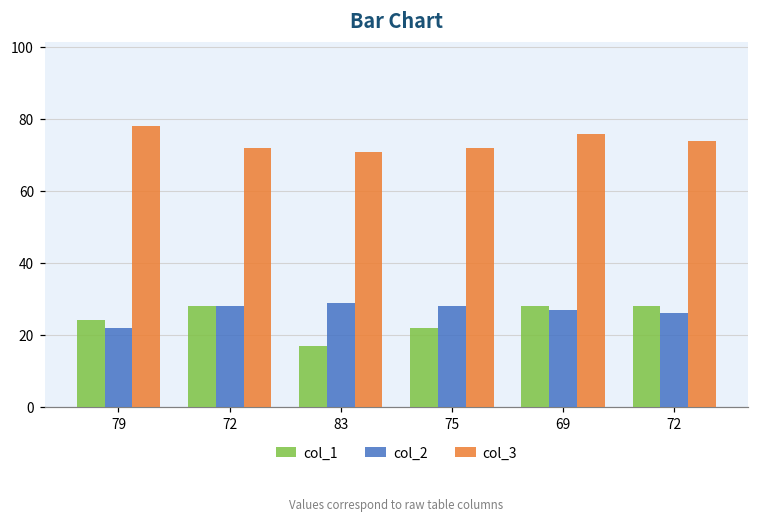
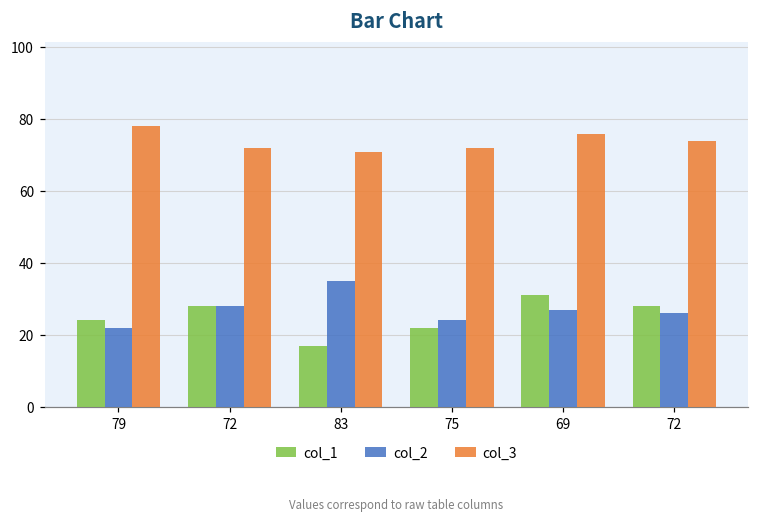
  {
    "col_1": {
      "79": 24,
      "83": 17,
      "75": 22,
-     "69": 28
+     "69": 31
    },
    "col_2": {
      "79": 22,
-     "83": 29,
-     "75": 28,
+     "83": 35,
+     "75": 24,
      "69": 27
    },
    "col_3": {
      "79": 78,
      "83": 71,
      "75": 72,
      "69": 76
    }
  }
